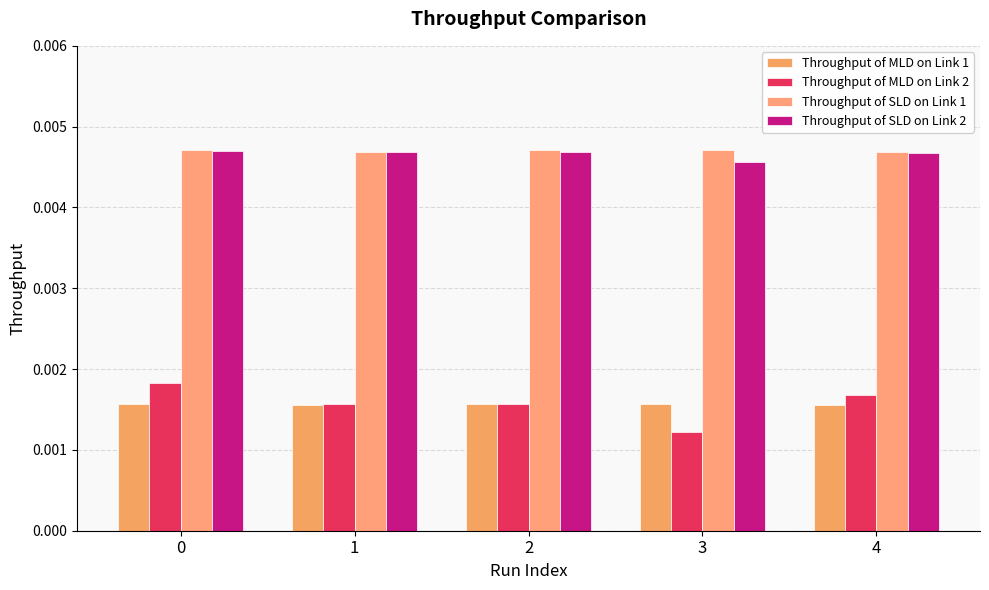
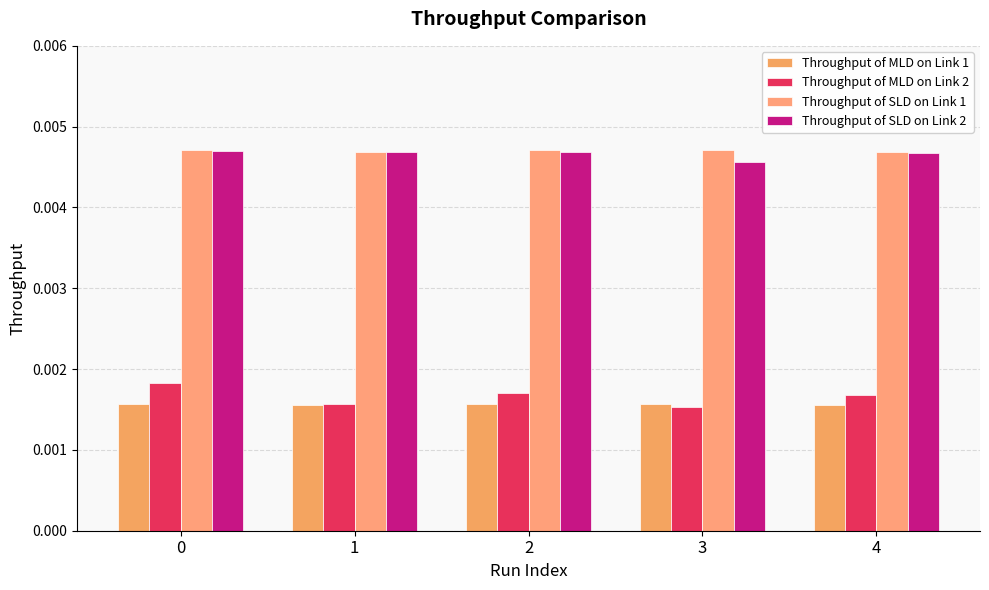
  {
    "Throughput of MLD on Link 2": {
      "0": 0.0018,
      "1": 0.0016,
-     "2": 0.0016,
-     "3": 0.0012,
+     "2": 0.0017,
+     "3": 0.0015,
      "4": 0.0017
    },
    "Throughput of SLD on Link 2": {
      "0": 0.0047,
      "1": 0.0047,
      "2": 0.0047,
      "3": 0.0046,
      "4": 0.0047
    }
  }
